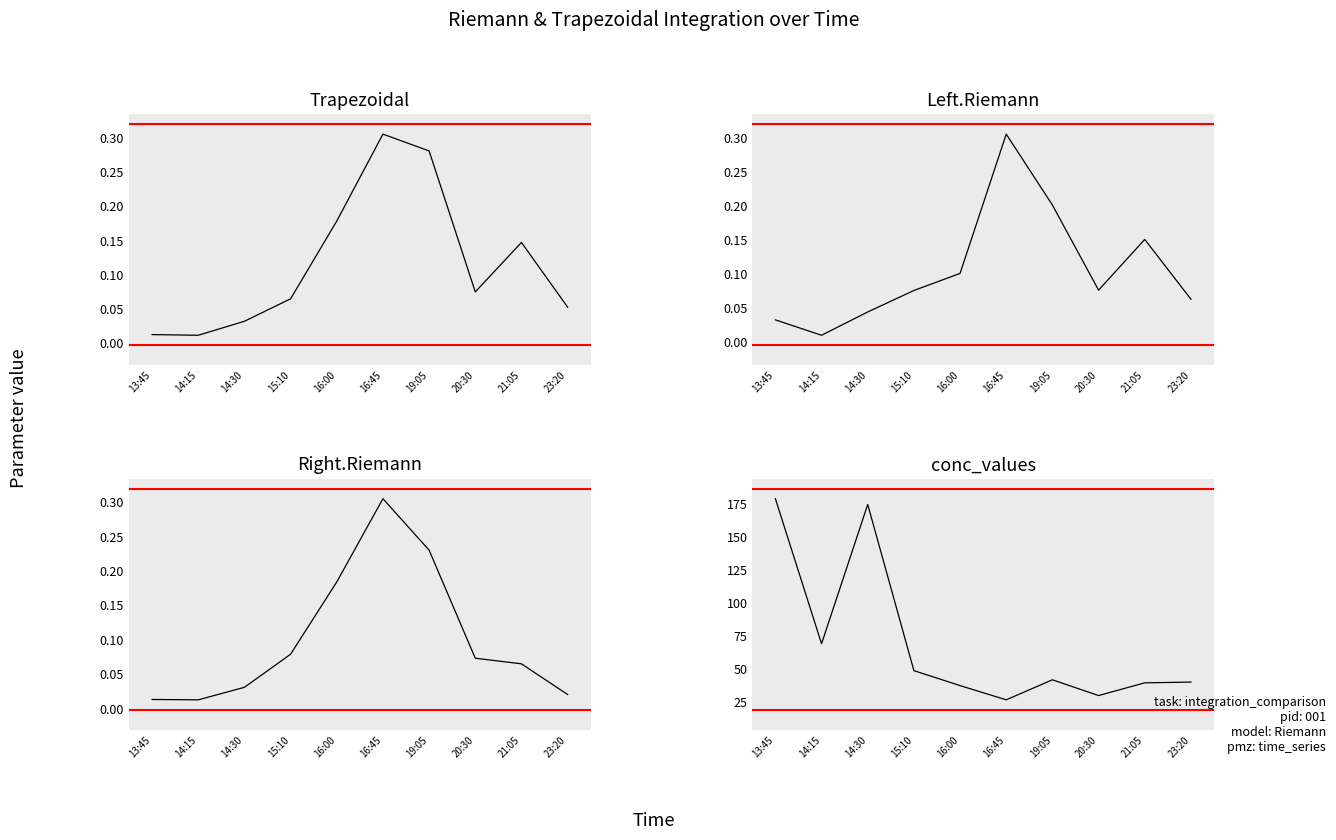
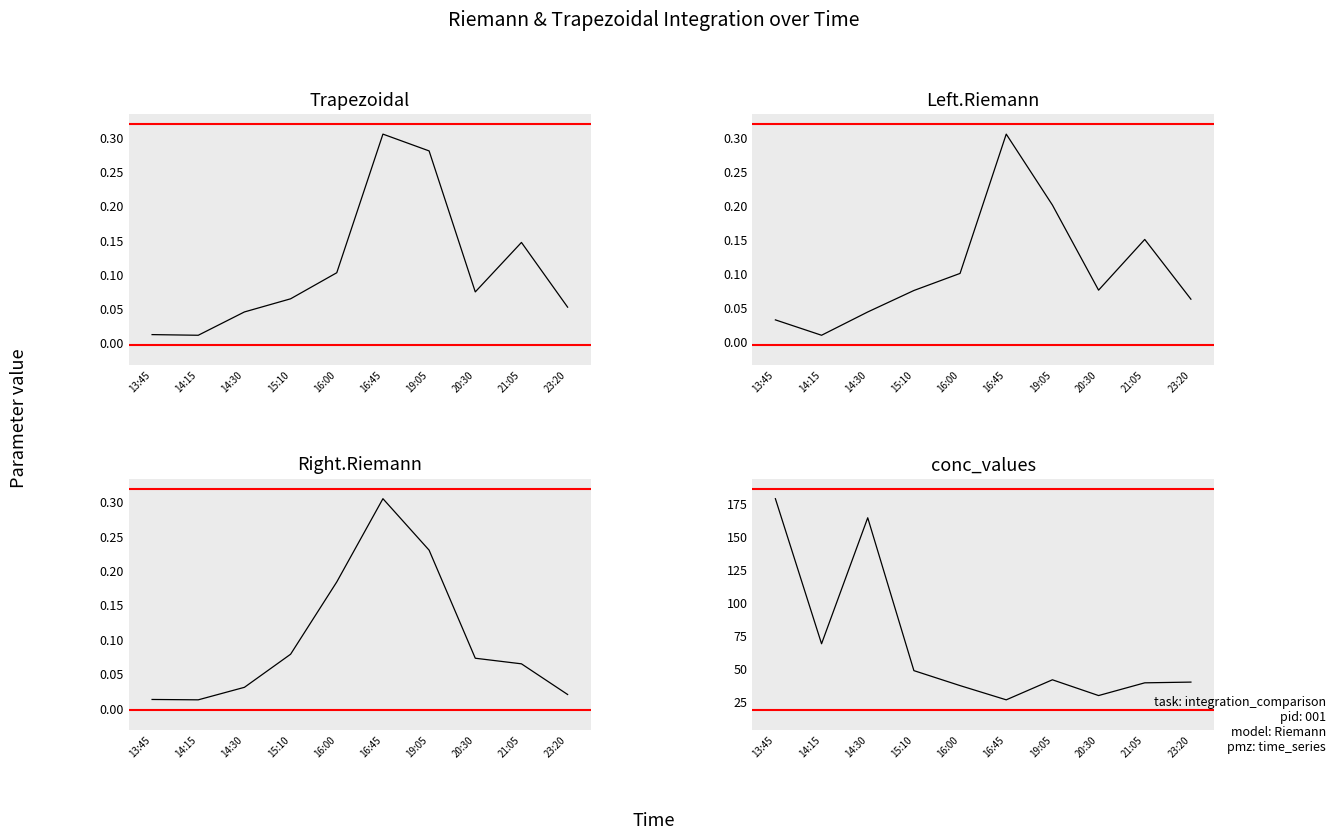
  {
    "Trapezoidal": {
      "13:45": 0.01,
      "14:15": 0.01,
-     "14:30": 0.03,
+     "14:30": 0.05,
      "15:10": 0.06,
-     "16:00": 0.18,
+     "16:00": 0.10,
      "16:45": 0.31,
      "19:05": 0.28,
      "20:30": 0.07,
      "21:05": 0.15,
      "23:20": 0.05
    },
    "Left.Riemann": {
      "13:45": 0.03,
      "14:15": 0.01,
      "14:30": 0.04,
      "15:10": 0.08,
      "16:00": 0.10,
      "16:45": 0.31,
      "19:05": 0.20,
      "20:30": 0.08,
      "21:05": 0.15,
      "23:20": 0.06
    },
    "Right.Riemann": {
      "13:45": 0.01,
      "14:15": 0.01,
      "14:30": 0.03,
      "15:10": 0.08,
      "16:00": 0.18,
      "16:45": 0.31,
      "19:05": 0.23,
      "20:30": 0.07,
      "21:05": 0.07,
      "23:20": 0.02
    },
    "conc_values": {
      "13:45": 179,
      "14:15": 69,
-     "14:30": 174,
+     "14:30": 164,
      "15:10": 49,
      "16:00": 37,
      "16:45": 27,
      "19:05": 42,
      "20:30": 30,
      "21:05": 39,
      "23:20": 40
    }
  }
